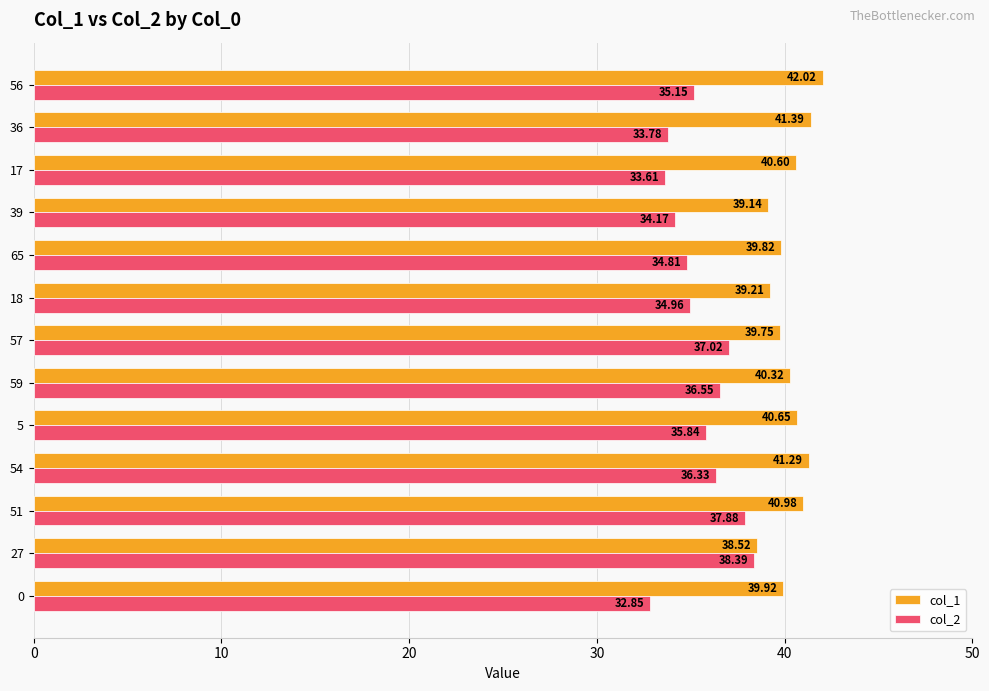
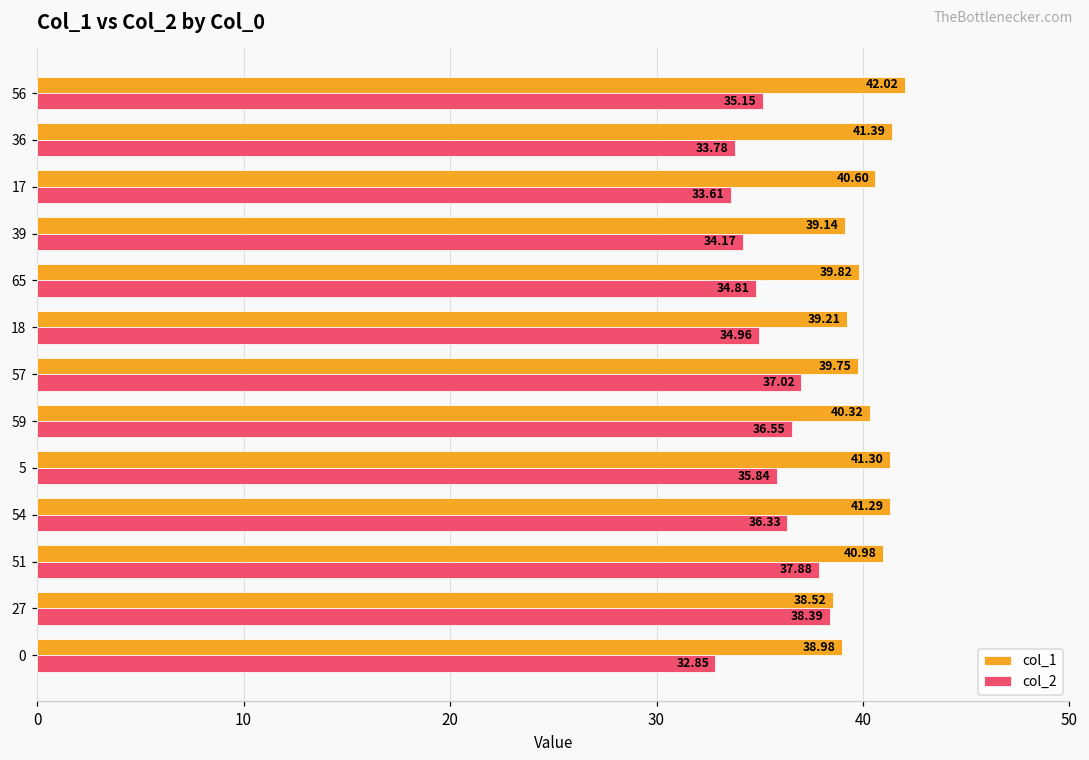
  {
    "col_1": {
      "56": 42.02,
      "36": 41.39,
      "17": 40.60,
      "39": 39.14,
      "65": 39.82,
      "18": 39.21,
      "57": 39.75,
      "59": 40.32,
-     "5": 40.65,
+     "5": 41.30,
      "54": 41.29,
      "51": 40.98,
      "27": 38.52,
-     "0": 39.92
+     "0": 38.98
    },
    "col_2": {
      "56": 35.15,
      "36": 33.78,
      "17": 33.61,
      "39": 34.17,
      "65": 34.81,
      "18": 34.96,
      "57": 37.02,
      "59": 36.55,
      "5": 35.84,
      "54": 36.33,
      "51": 37.88,
      "27": 38.39,
      "0": 32.85
    }
  }
